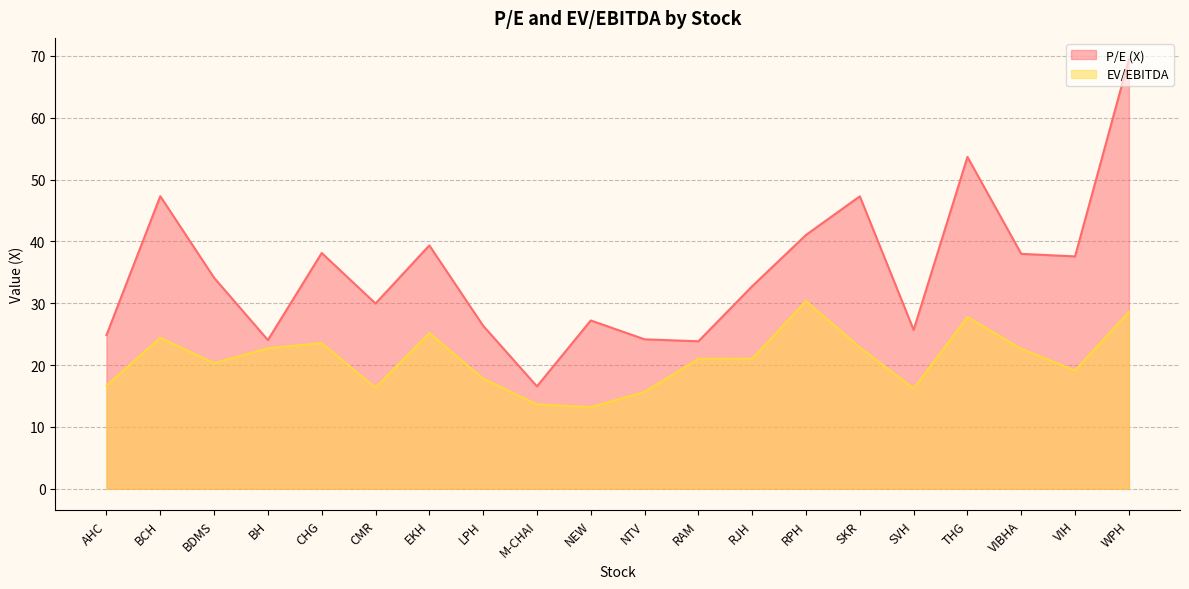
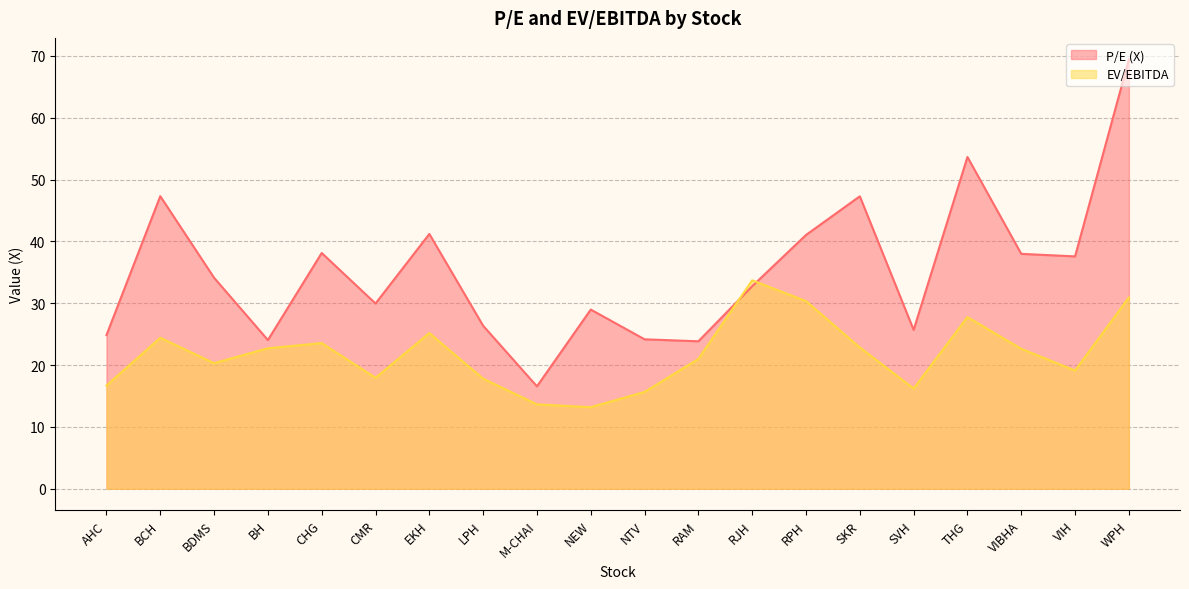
  {
    "P/E (X)": {
      "AHC": 25,
      "BCH": 47,
      "BDMS": 34,
      "BH": 24,
      "CHG": 38,
      "CMR": 30,
-     "EKH": 39,
+     "EKH": 41,
      "LPH": 26,
      "M-CHAI": 17,
-     "NEW": 27,
+     "NEW": 29,
      "NTV": 24,
      "RAM": 24,
      "RJH": 33,
      "RPH": 41,
      "SKR": 47,
      "SVH": 26,
      "THG": 54,
      "VIBHA": 38,
      "VIH": 38
    },
    "EV/EBITDA": {
      "AHC": 17,
      "BCH": 24,
      "BDMS": 20,
      "BH": 23,
      "CHG": 24,
-     "CMR": 16,
+     "CMR": 18,
      "EKH": 25,
      "LPH": 18,
      "M-CHAI": 14,
      "NEW": 13,
      "NTV": 16,
      "RAM": 21,
-     "RJH": 21,
+     "RJH": 34,
      "RPH": 30,
      "SKR": 23,
      "SVH": 16,
      "THG": 28,
      "VIBHA": 23,
      "VIH": 19,
-     "WPH": 29
+     "WPH": 31
    }
  }
